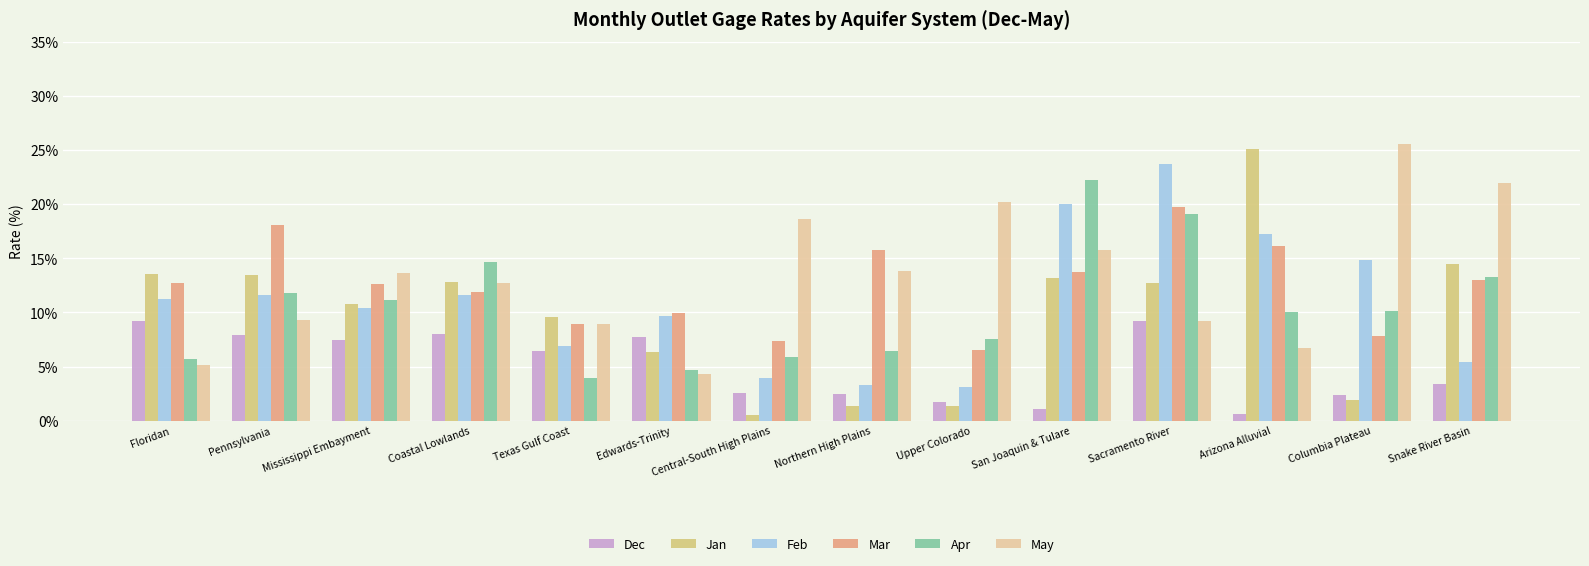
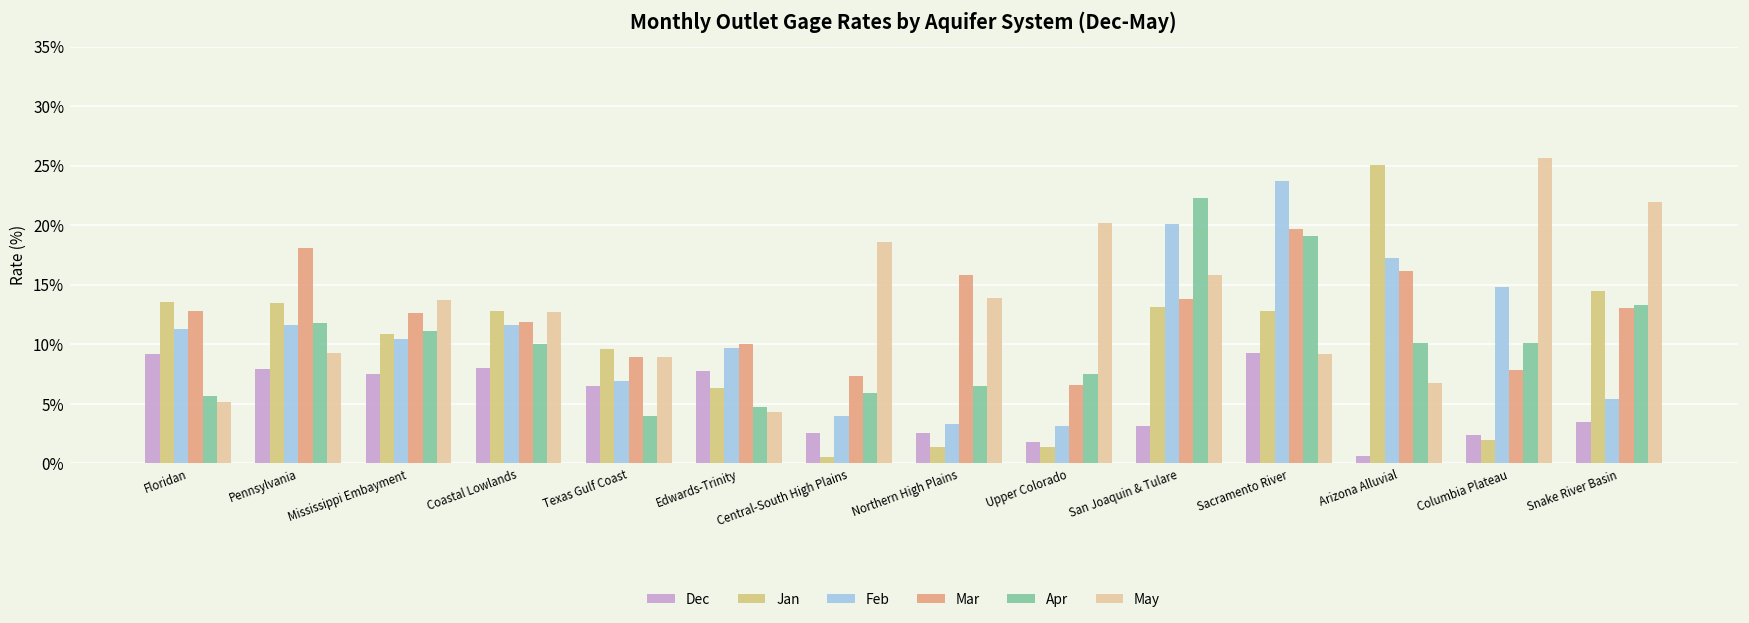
  {
    "Dec": {
      "Floridan": "9.2%",
      "Pennsylvania": "7.9%",
      "Mississippi Embayment": "7.5%",
      "Coastal Lowlands": "8.0%",
      "Texas Gulf Coast": "6.5%",
      "Edwards-Trinity": "7.7%",
      "Central-South High Plains": "2.6%",
      "Northern High Plains": "2.5%",
      "Upper Colorado": "1.7%",
-     "San Joaquin & Tulare": "1.1%",
+     "San Joaquin & Tulare": "3.2%",
      "Sacramento River": "9.2%",
      "Arizona Alluvial": "0.6%",
      "Columbia Plateau": "2.4%",
      "Snake River Basin": "3.4%"
    },
    "Feb": {
      "Floridan": "11.3%",
      "Pennsylvania": "11.6%",
      "Mississippi Embayment": "10.4%",
      "Coastal Lowlands": "11.6%",
      "Texas Gulf Coast": "6.9%",
      "Edwards-Trinity": "9.7%",
      "Central-South High Plains": "4.0%",
      "Northern High Plains": "3.3%",
      "Upper Colorado": "3.1%",
      "San Joaquin & Tulare": "20.1%",
      "Sacramento River": "23.7%",
      "Arizona Alluvial": "17.2%",
      "Columbia Plateau": "14.8%",
      "Snake River Basin": "5.4%"
    },
    "Apr": {
      "Floridan": "5.7%",
      "Pennsylvania": "11.8%",
      "Mississippi Embayment": "11.1%",
-     "Coastal Lowlands": "14.7%",
+     "Coastal Lowlands": "10.0%",
      "Texas Gulf Coast": "4.0%",
      "Edwards-Trinity": "4.7%",
      "Central-South High Plains": "5.9%",
      "Northern High Plains": "6.5%",
      "Upper Colorado": "7.5%",
      "San Joaquin & Tulare": "22.2%",
      "Sacramento River": "19.1%",
      "Arizona Alluvial": "10.1%",
      "Columbia Plateau": "10.1%",
      "Snake River Basin": "13.3%"
    }
  }
